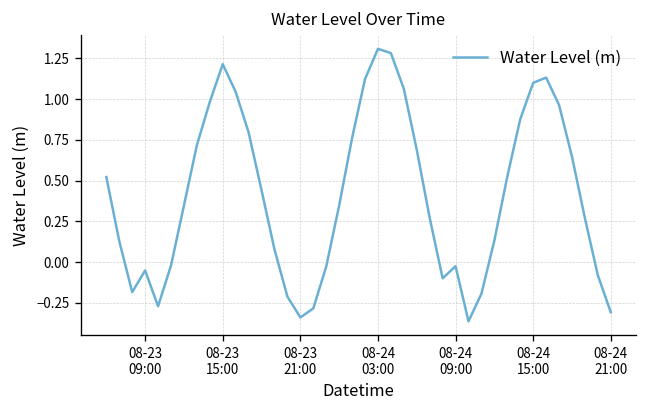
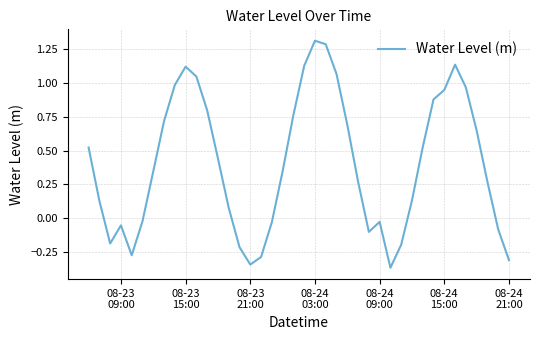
  {
    "08-23 09:00": -0.05,
-   "08-23 15:00": 1.22,
+   "08-23 15:00": 1.12,
    "08-23 21:00": -0.34,
    "08-24 03:00": 1.31,
    "08-24 09:00": -0.03,
-   "08-24 15:00": 1.10,
+   "08-24 15:00": 0.95,
    "08-24 21:00": -0.31
  }
